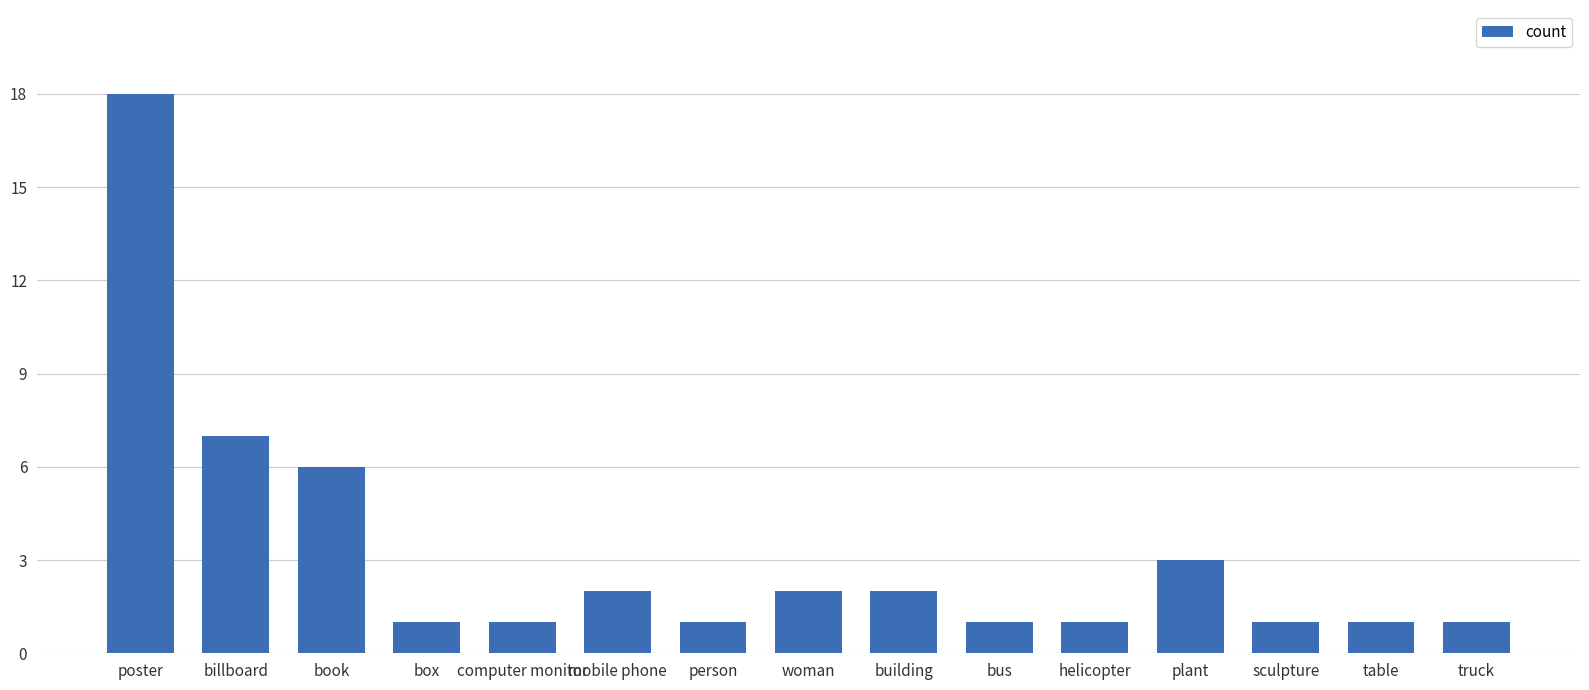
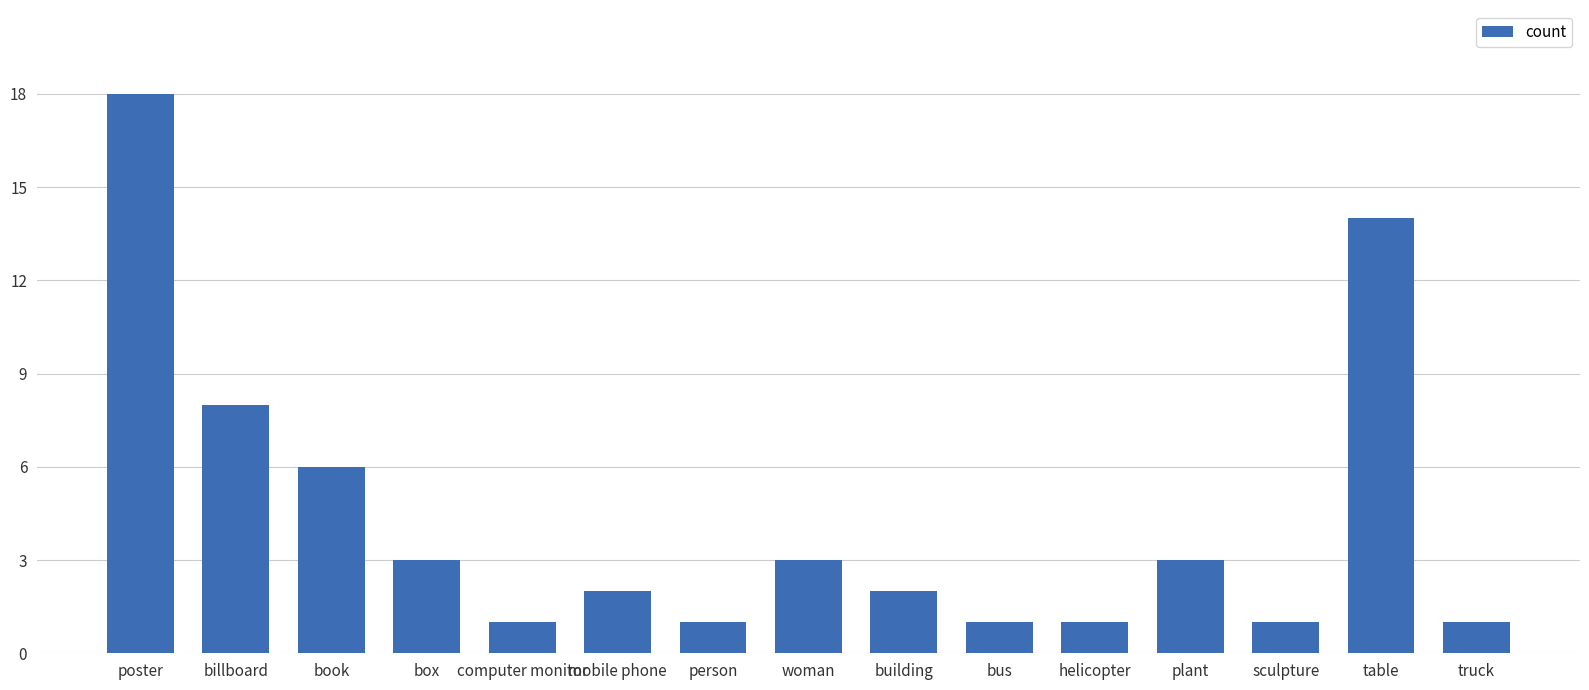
  {
    "poster": 18,
-   "billboard": 7,
+   "billboard": 8,
    "book": 6,
-   "box": 1,
+   "box": 3,
    "computer monitor": 1,
    "person": 1,
-   "woman": 2,
+   "woman": 3,
    "building": 2,
    "bus": 1,
    "helicopter": 1,
    "plant": 3,
    "sculpture": 1,
-   "table": 1,
+   "table": 14,
    "truck": 1
  }
